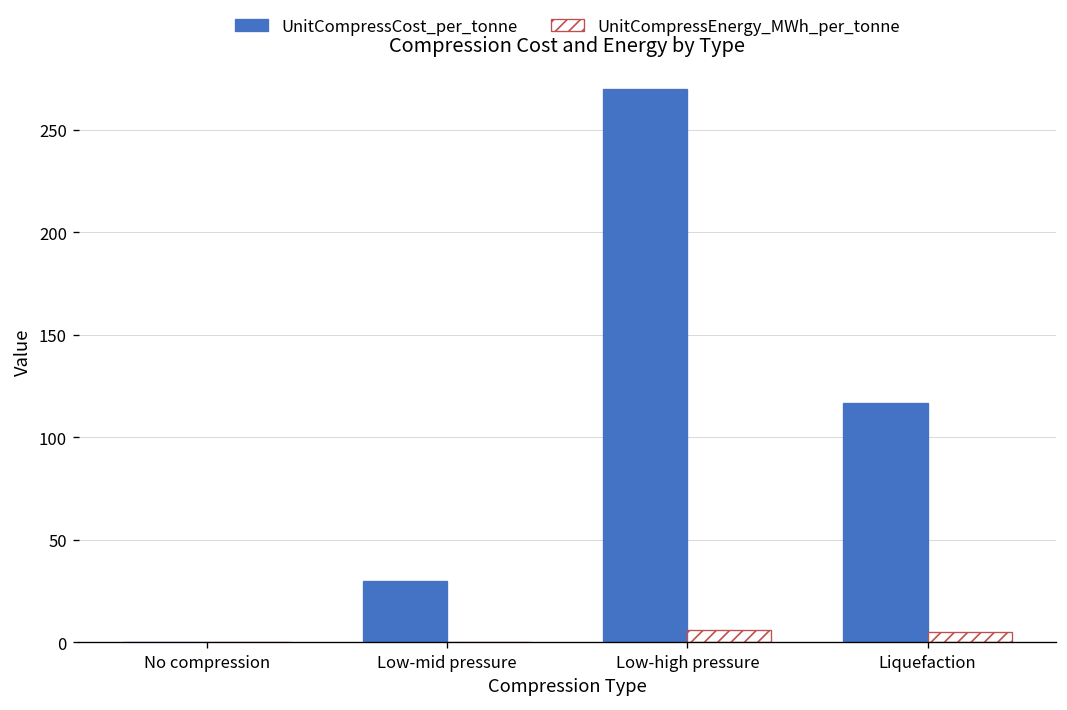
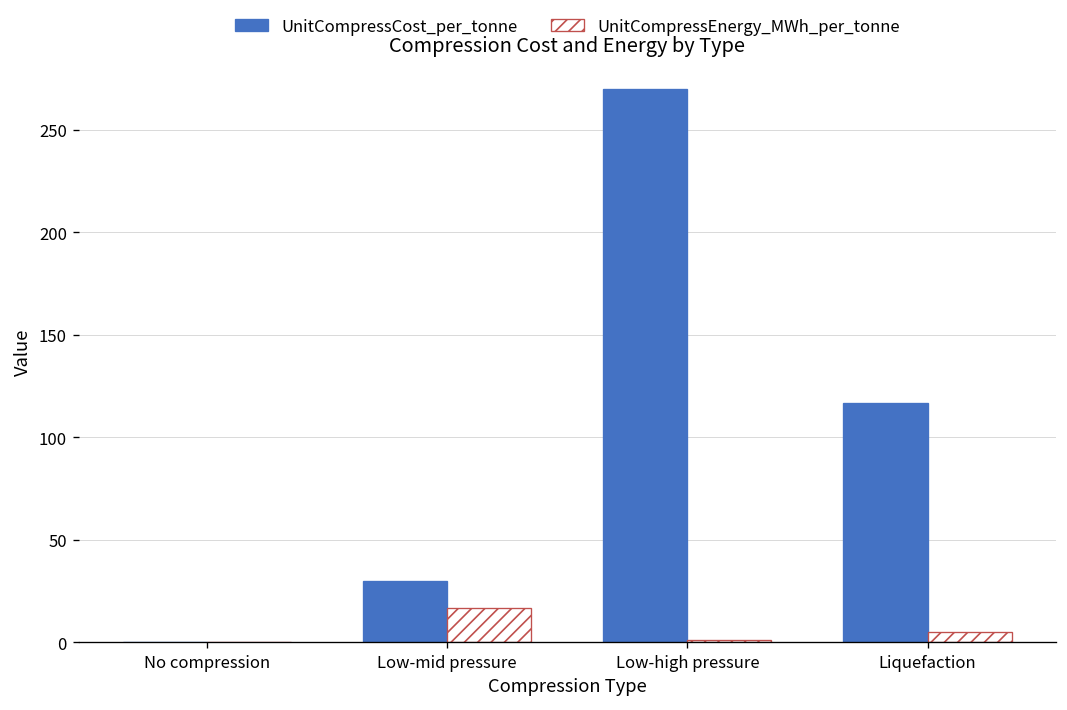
  {
    "UnitCompressCost_per_tonne": {
      "No compression": 0,
      "Low-mid pressure": 30,
      "Low-high pressure": 270,
      "Liquefaction": 117
    },
    "UnitCompressEnergy_MWh_per_tonne": {
      "No compression": 0,
-     "Low-mid pressure": 0,
-     "Low-high pressure": 6,
+     "Low-mid pressure": 17,
+     "Low-high pressure": 1,
      "Liquefaction": 5
    }
  }
